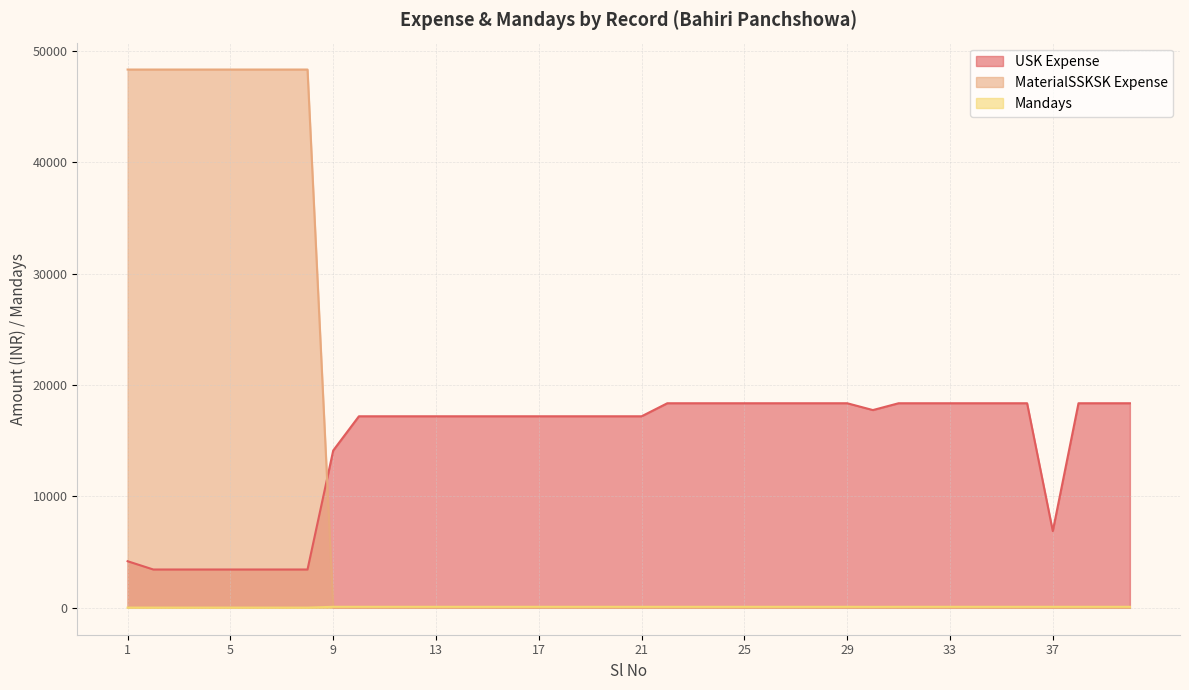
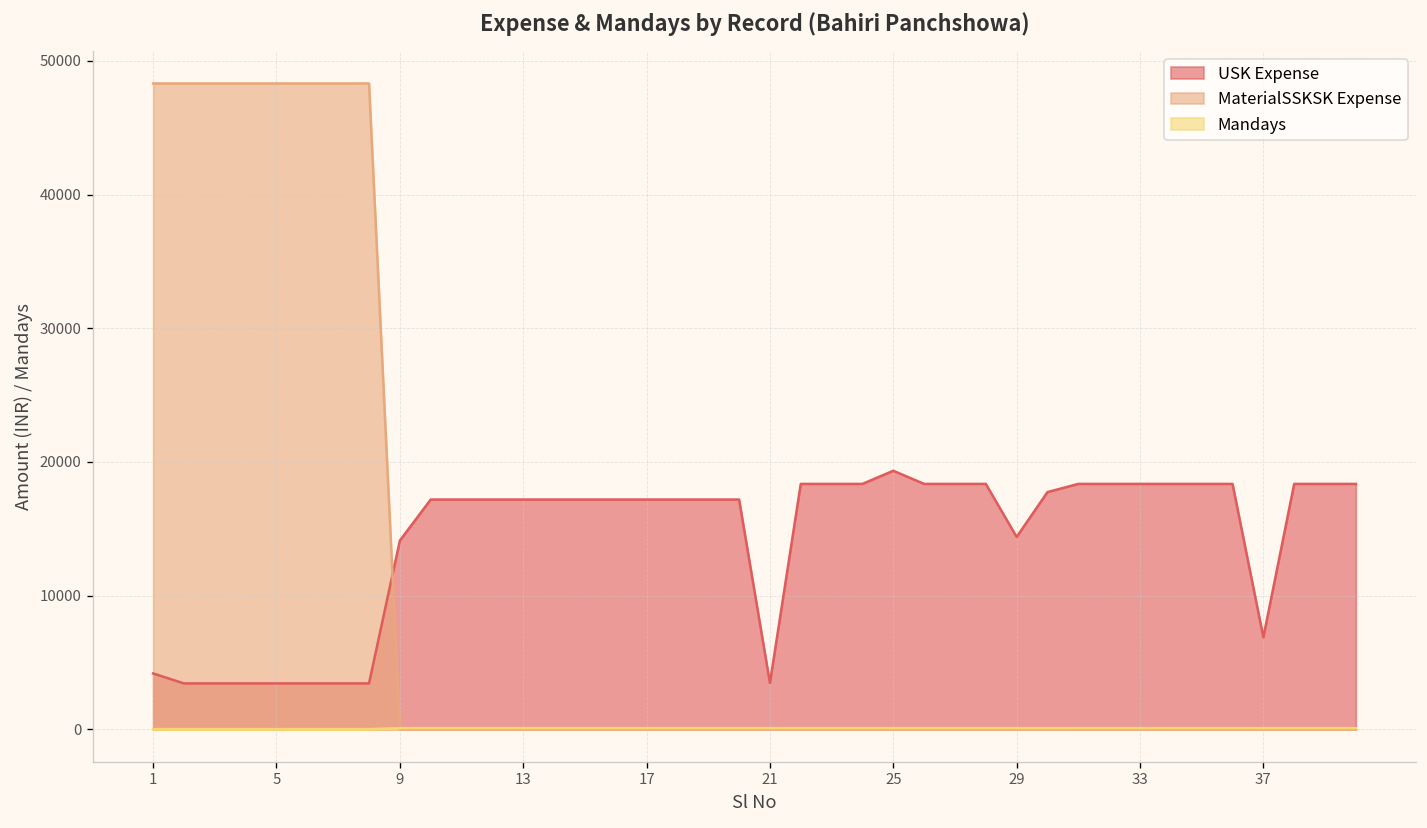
  {
    "USK Expense": {
      "1": 4200,
      "5": 3400,
      "9": 14100,
      "13": 17200,
      "17": 17200,
-     "21": 17200,
-     "25": 18400,
-     "29": 18400,
+     "21": 3500,
+     "25": 19300,
+     "29": 14400,
      "33": 18400,
      "37": 6900
    }
  }
